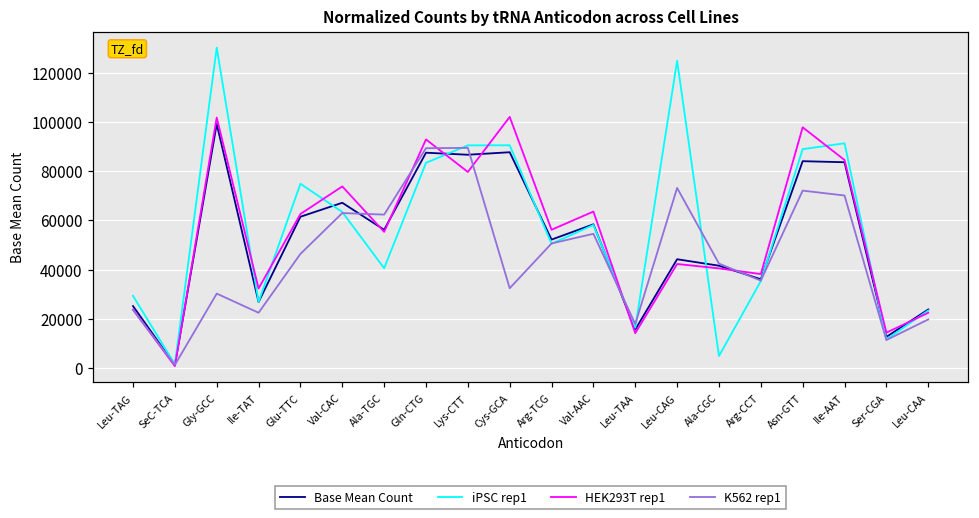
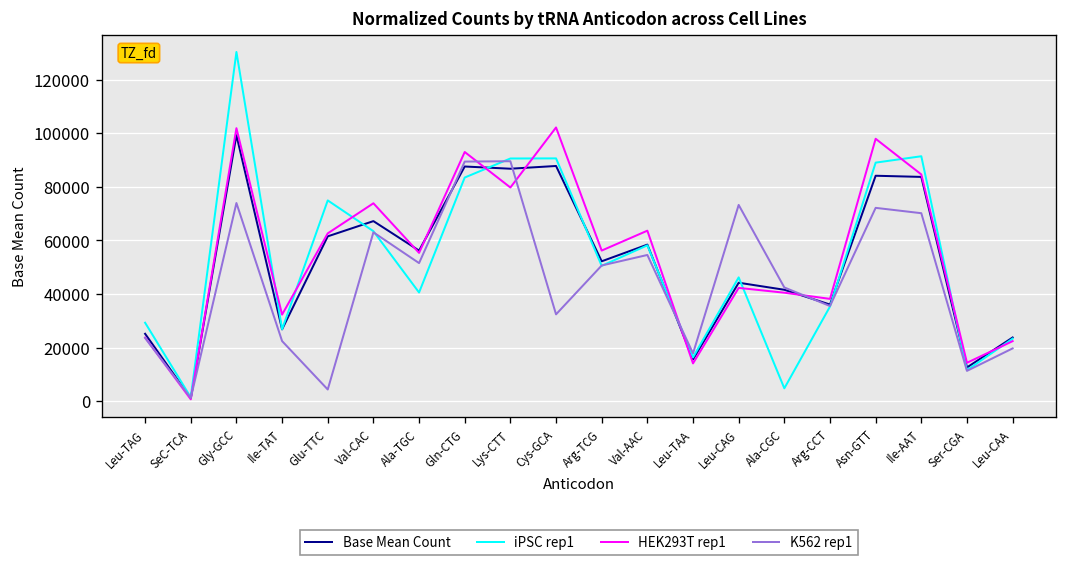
  {
    "Base Mean Count": {
      "Leu-TAG": 25000,
      "Gly-GCC": 99000,
      "Val-CAC": 67000,
      "Gln-CTG": 88000,
      "Lys-CTT": 87000,
      "Cys-GCA": 88000,
      "Arg-TCG": 52000,
      "Leu-CAG": 44000,
      "Asn-GTT": 84000
    },
    "iPSC rep1": {
      "Leu-TAG": 29000,
      "Gly-GCC": 130000,
      "Glu-TTC": 75000,
      "Ala-TGC": 41000,
      "Gln-CTG": 83000,
      "Cys-GCA": 91000,
-     "Leu-CAG": 125000,
+     "Leu-CAG": 46000,
      "Ala-CGC": 5000,
      "Asn-GTT": 89000,
      "Ile-AAT": 91000
    },
    "HEK293T rep1": {
      "Gly-GCC": 102000,
      "Ile-TAT": 32000,
      "Val-CAC": 74000,
      "Gln-CTG": 93000,
      "Lys-CTT": 80000,
      "Cys-GCA": 102000,
      "Arg-TCG": 56000,
      "Val-AAC": 64000,
      "Leu-TAA": 14000,
      "Leu-CAG": 42000,
      "Arg-CCT": 38000,
      "Asn-GTT": 98000,
      "Ser-CGA": 14000
    },
    "K562 rep1": {
-     "Gly-GCC": 30000,
+     "Gly-GCC": 74000,
      "Ile-TAT": 22000,
-     "Glu-TTC": 46000,
-     "Ala-TGC": 62000,
+     "Glu-TTC": 4000,
+     "Ala-TGC": 52000,
      "Gln-CTG": 89000,
      "Cys-GCA": 32000,
      "Val-AAC": 55000,
      "Leu-TAA": 18000,
      "Leu-CAG": 73000,
      "Asn-GTT": 72000,
      "Ile-AAT": 70000,
      "Leu-CAA": 20000
    }
  }
